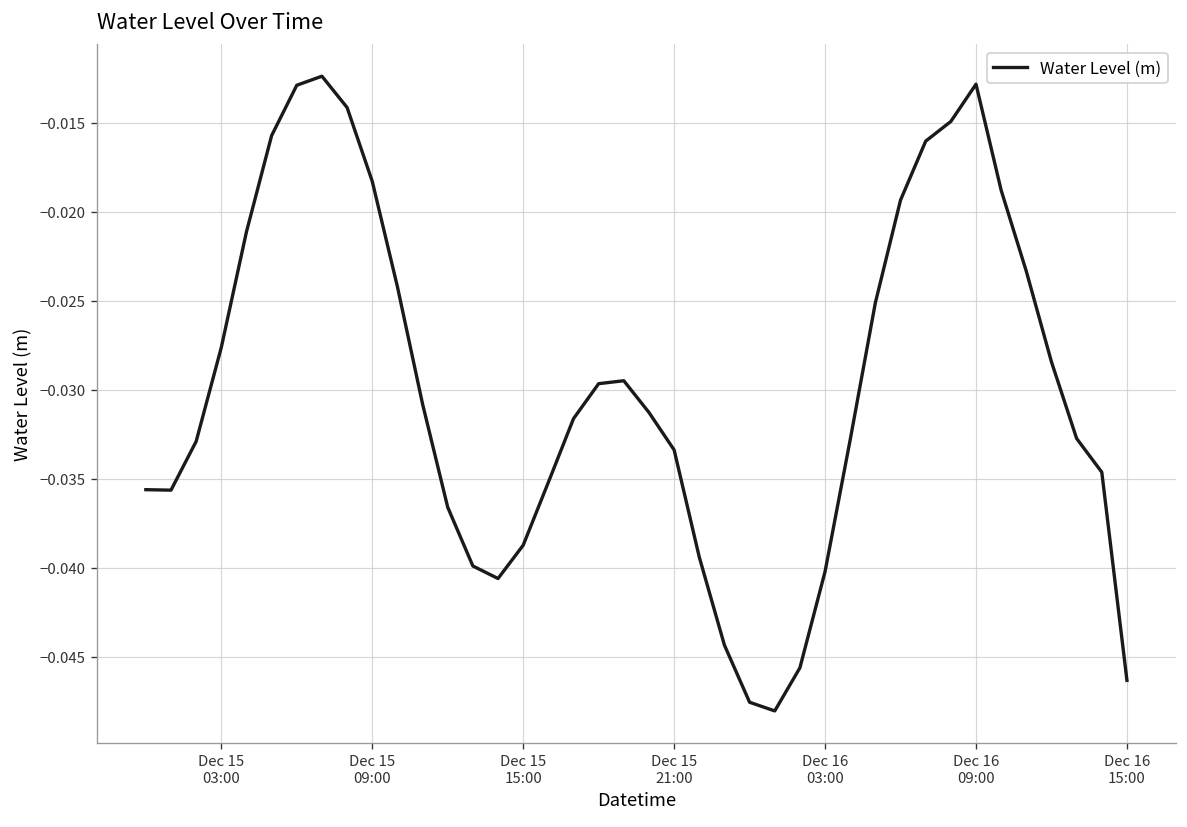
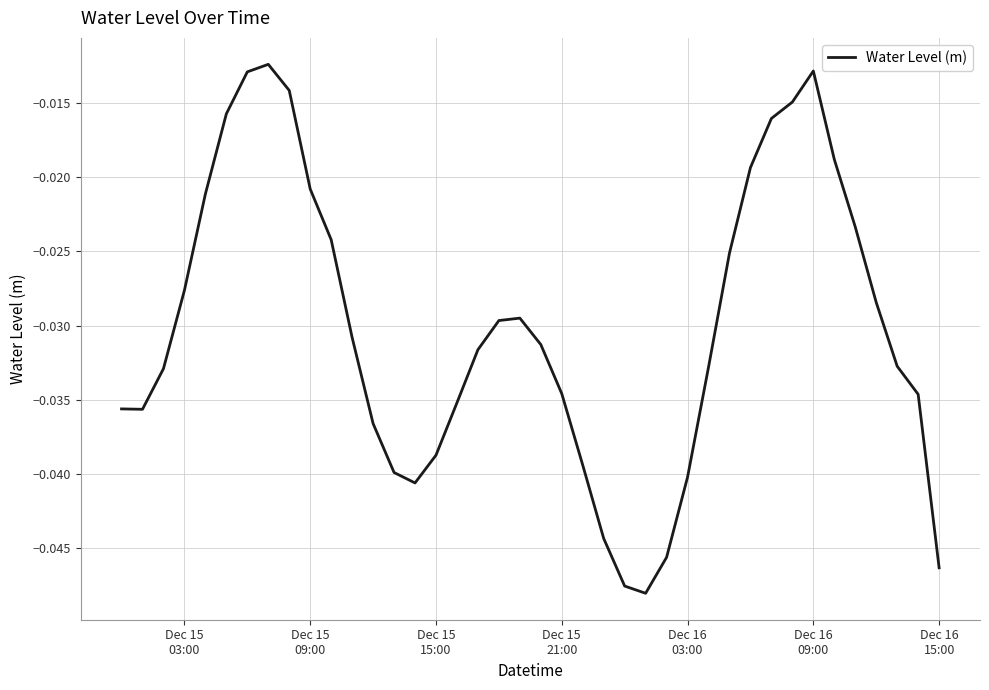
  {
    "Dec 15 03:00": -0.0276,
-   "Dec 15 09:00": -0.0183,
+   "Dec 15 09:00": -0.0208,
    "Dec 15 15:00": -0.0387,
-   "Dec 15 21:00": -0.0334,
+   "Dec 15 21:00": -0.0346,
    "Dec 16 03:00": -0.0402,
    "Dec 16 09:00": -0.0128,
    "Dec 16 15:00": -0.0463
  }
